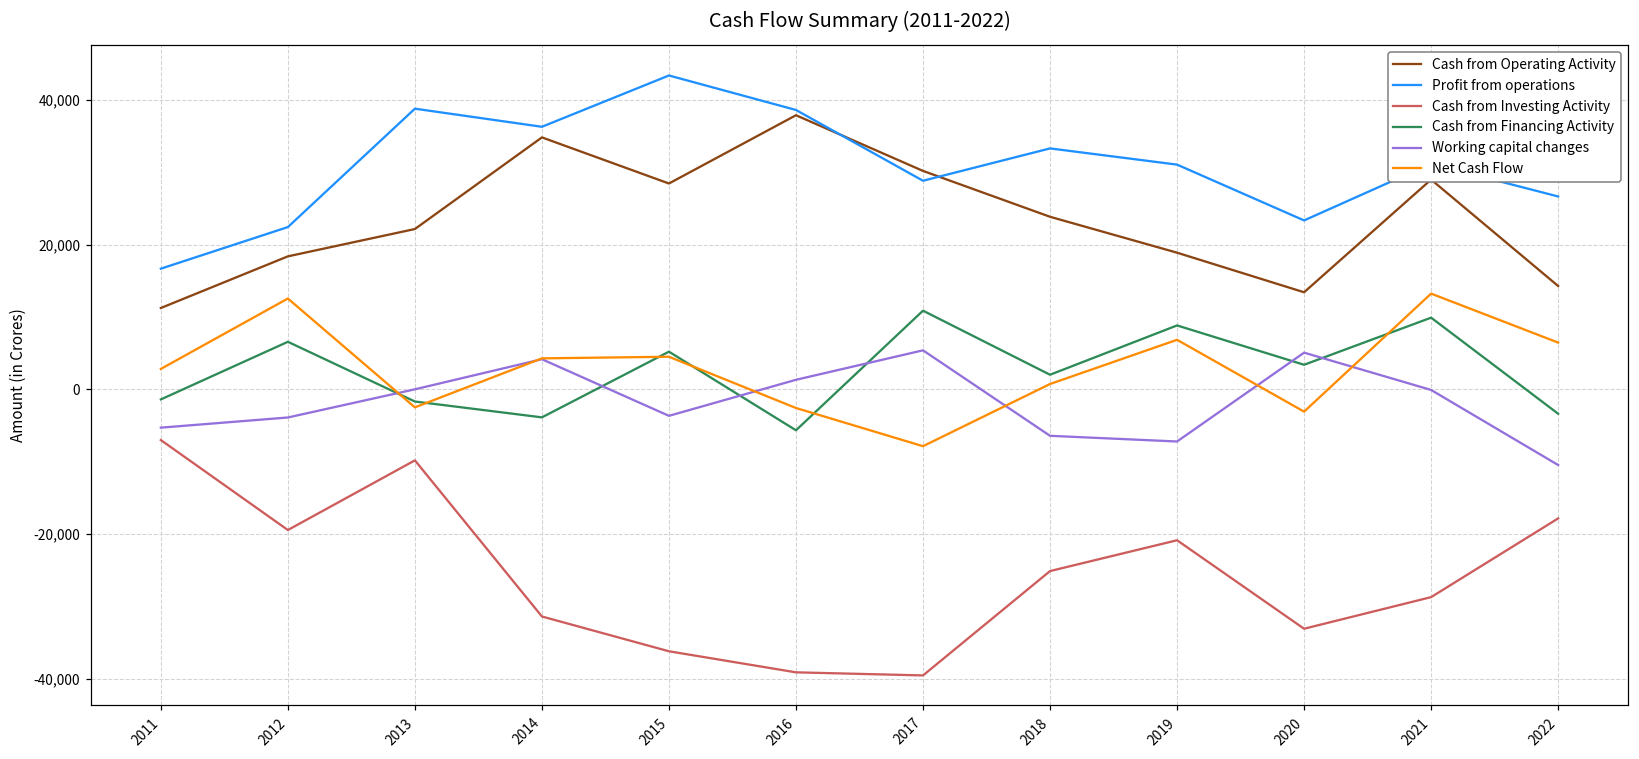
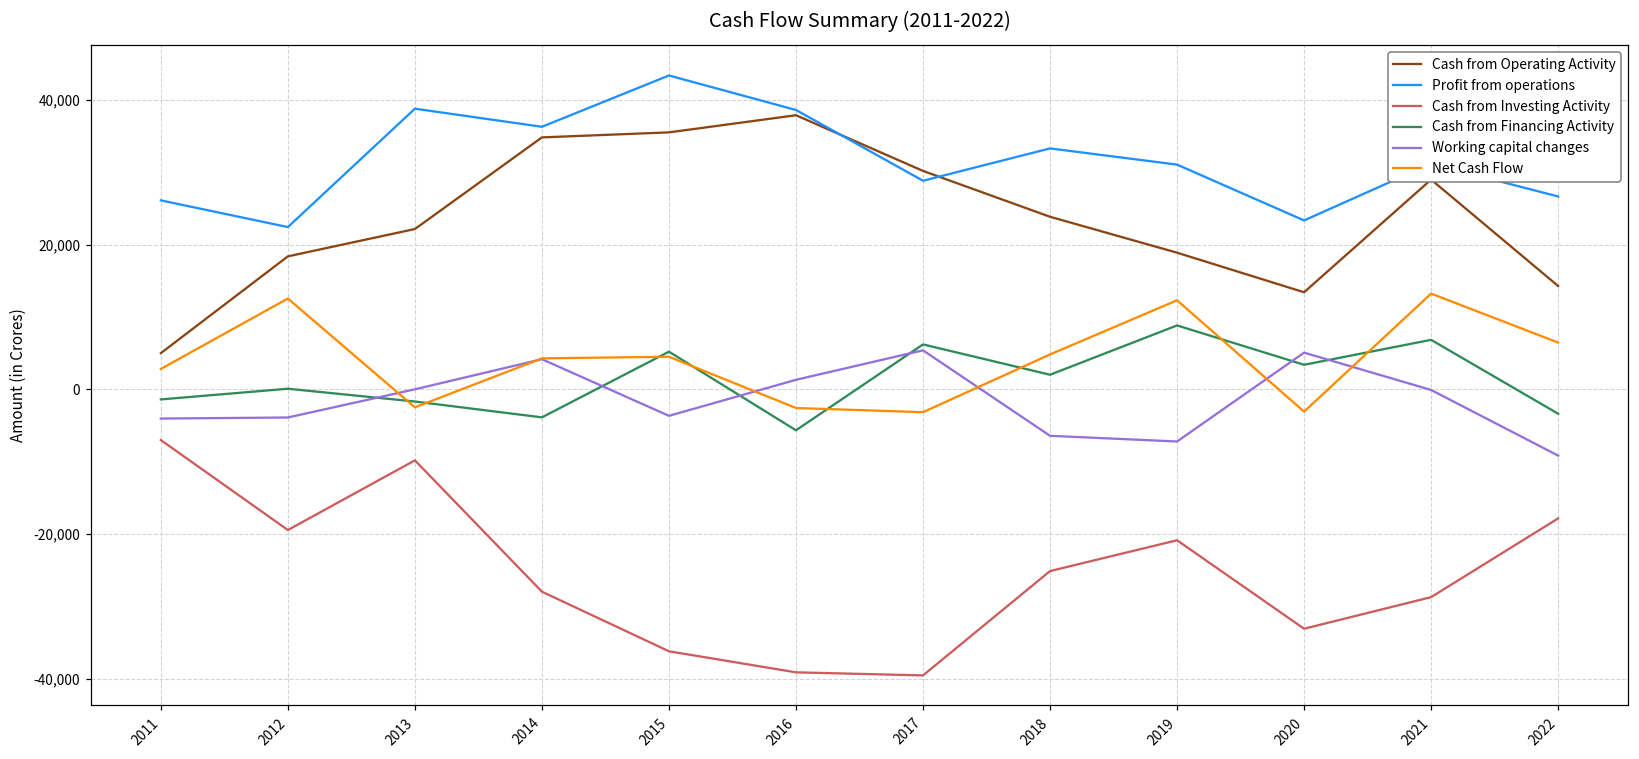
  {
    "Cash from Operating Activity": {
-     "2011": "11,000",
+     "2011": "5,000",
      "2012": "18,000",
      "2013": "22,000",
      "2014": "35,000",
-     "2015": "28,000",
+     "2015": "36,000",
      "2016": "38,000",
      "2017": "30,000",
      "2018": "24,000",
      "2019": "19,000",
      "2020": "13,000",
      "2022": "14,000"
    },
    "Profit from operations": {
-     "2011": "17,000",
+     "2011": "26,000",
      "2012": "22,000",
      "2013": "39,000",
      "2014": "36,000",
      "2015": "43,000",
      "2016": "39,000",
      "2017": "29,000",
      "2018": "33,000",
      "2019": "31,000",
      "2020": "23,000",
      "2022": "27,000"
    },
    "Cash from Investing Activity": {
      "2011": "-7,000",
      "2012": "-19,000",
      "2013": "-10,000",
-     "2014": "-31,000",
+     "2014": "-28,000",
      "2015": "-36,000",
      "2016": "-39,000",
      "2017": "-40,000",
      "2018": "-25,000",
      "2019": "-21,000",
      "2020": "-33,000",
      "2021": "-29,000",
      "2022": "-18,000"
    },
    "Cash from Financing Activity": {
      "2011": "-1,000",
-     "2012": "7,000",
+     "2012": "0",
      "2013": "-2,000",
      "2014": "-4,000",
      "2015": "5,000",
      "2016": "-6,000",
-     "2017": "11,000",
+     "2017": "6,000",
      "2018": "2,000",
      "2019": "9,000",
      "2020": "3,000",
-     "2021": "10,000",
+     "2021": "7,000",
      "2022": "-3,000"
    },
    "Working capital changes": {
-     "2011": "-5,000",
+     "2011": "-4,000",
      "2012": "-4,000",
      "2013": "0",
      "2015": "-4,000",
      "2016": "1,000",
      "2017": "5,000",
      "2018": "-6,000",
      "2019": "-7,000",
      "2020": "5,000",
      "2021": "0",
-     "2022": "-10,000"
+     "2022": "-9,000"
    },
    "Net Cash Flow": {
      "2011": "3,000",
      "2012": "13,000",
      "2013": "-2,000",
      "2015": "5,000",
      "2016": "-3,000",
-     "2017": "-8,000",
-     "2018": "1,000",
-     "2019": "7,000",
+     "2017": "-3,000",
+     "2018": "5,000",
+     "2019": "12,000",
      "2020": "-3,000",
      "2021": "13,000",
      "2022": "6,000"
    }
  }
